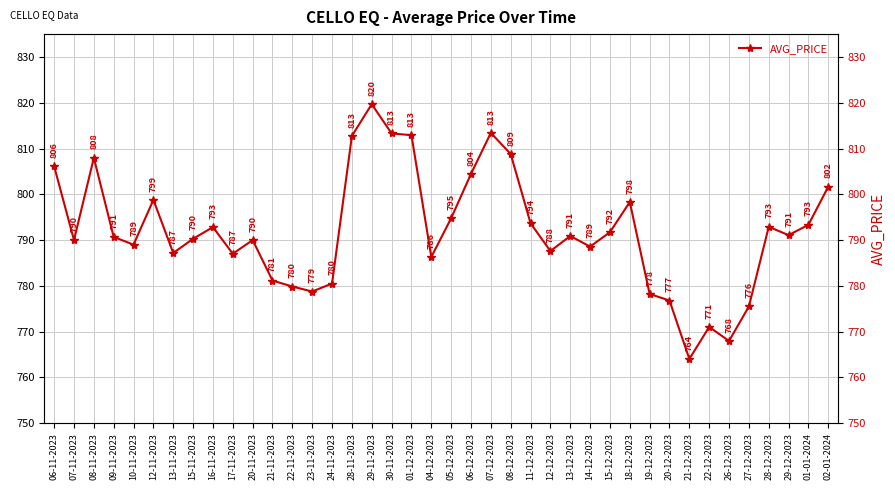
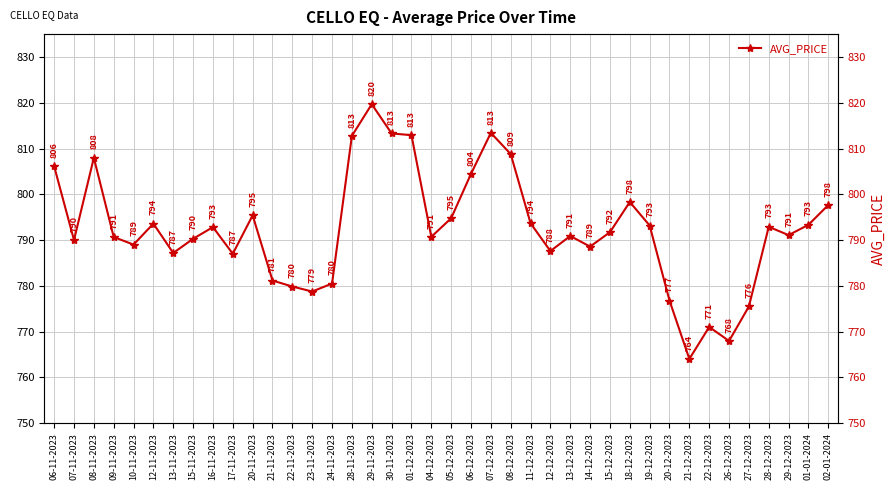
  {
    "06-11-2023": 806,
    "07-11-2023": 790,
    "08-11-2023": 808,
    "09-11-2023": 791,
    "10-11-2023": 789,
-   "12-11-2023": 799,
+   "12-11-2023": 794,
    "13-11-2023": 787,
    "15-11-2023": 790,
    "16-11-2023": 793,
    "17-11-2023": 787,
-   "20-11-2023": 790,
+   "20-11-2023": 795,
    "21-11-2023": 781,
    "22-11-2023": 780,
    "23-11-2023": 779,
    "24-11-2023": 780,
    "28-11-2023": 813,
    "29-11-2023": 820,
    "30-11-2023": 813,
    "01-12-2023": 813,
-   "04-12-2023": 786,
+   "04-12-2023": 791,
    "05-12-2023": 795,
    "06-12-2023": 804,
    "07-12-2023": 813,
    "08-12-2023": 809,
    "11-12-2023": 794,
    "12-12-2023": 788,
    "13-12-2023": 791,
    "14-12-2023": 789,
    "15-12-2023": 792,
    "18-12-2023": 798,
-   "19-12-2023": 778,
+   "19-12-2023": 793,
    "20-12-2023": 777,
    "21-12-2023": 764,
    "22-12-2023": 771,
    "26-12-2023": 768,
    "27-12-2023": 776,
    "28-12-2023": 793,
    "29-12-2023": 791,
    "01-01-2024": 793,
-   "02-01-2024": 802
+   "02-01-2024": 798
  }
